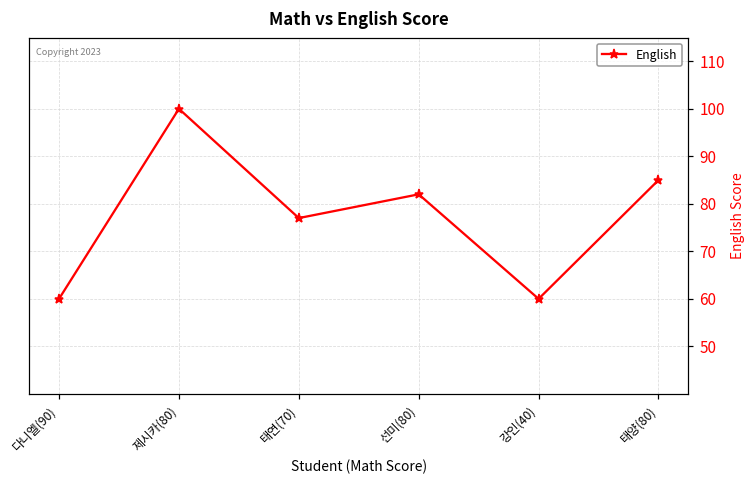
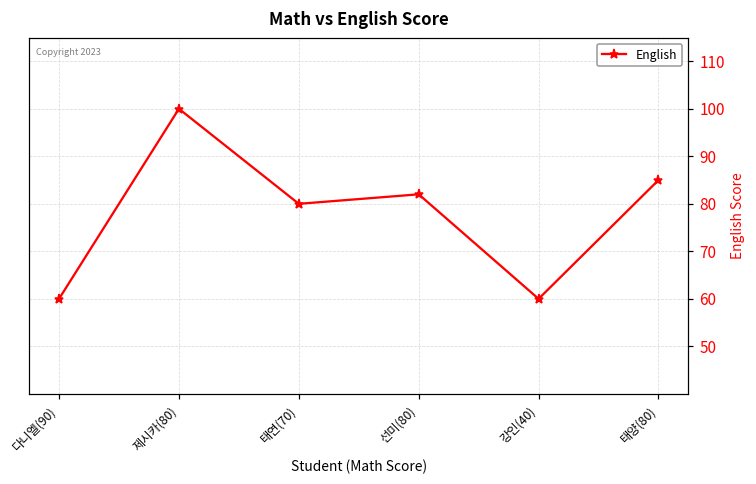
  {
    "다니엘(90)": 60,
    "제시카(80)": 100,
-   "태연(70)": 77,
+   "태연(70)": 80,
    "선미(80)": 82,
    "강인(40)": 60,
    "태양(80)": 85
  }
